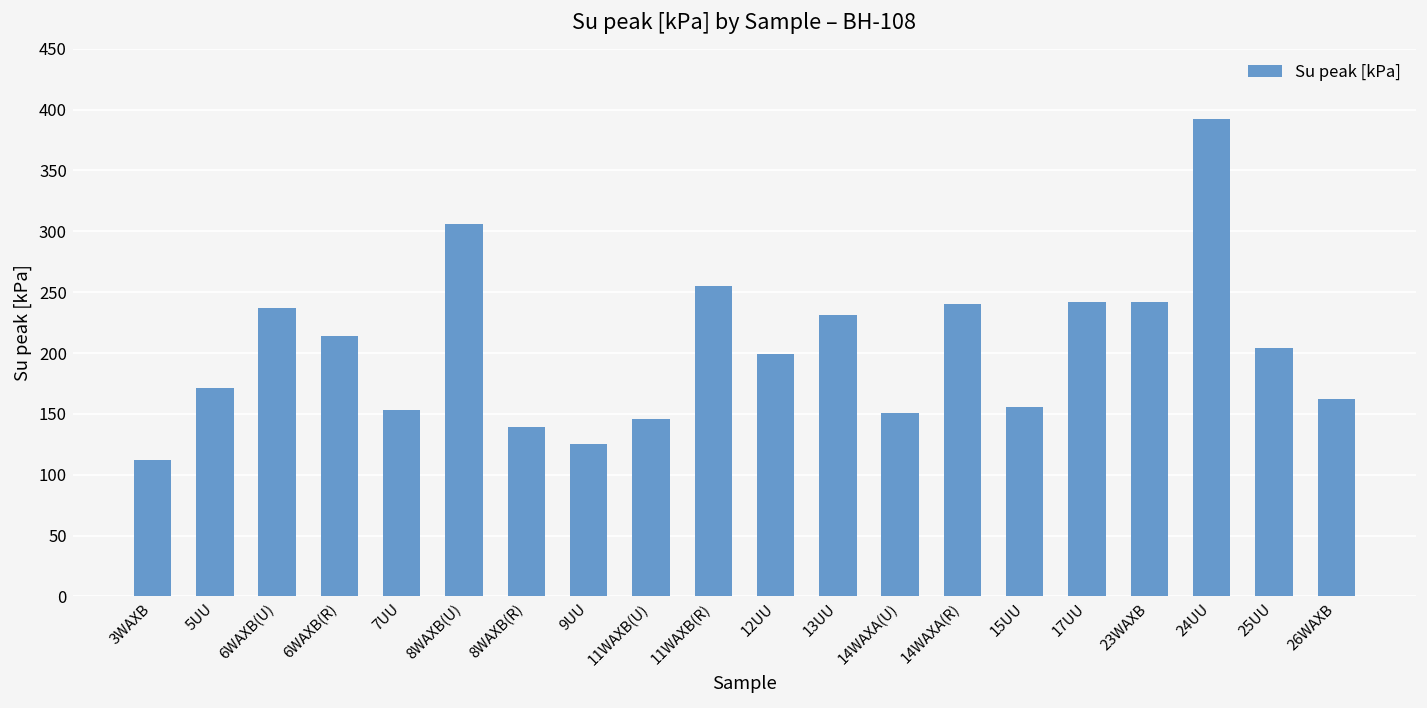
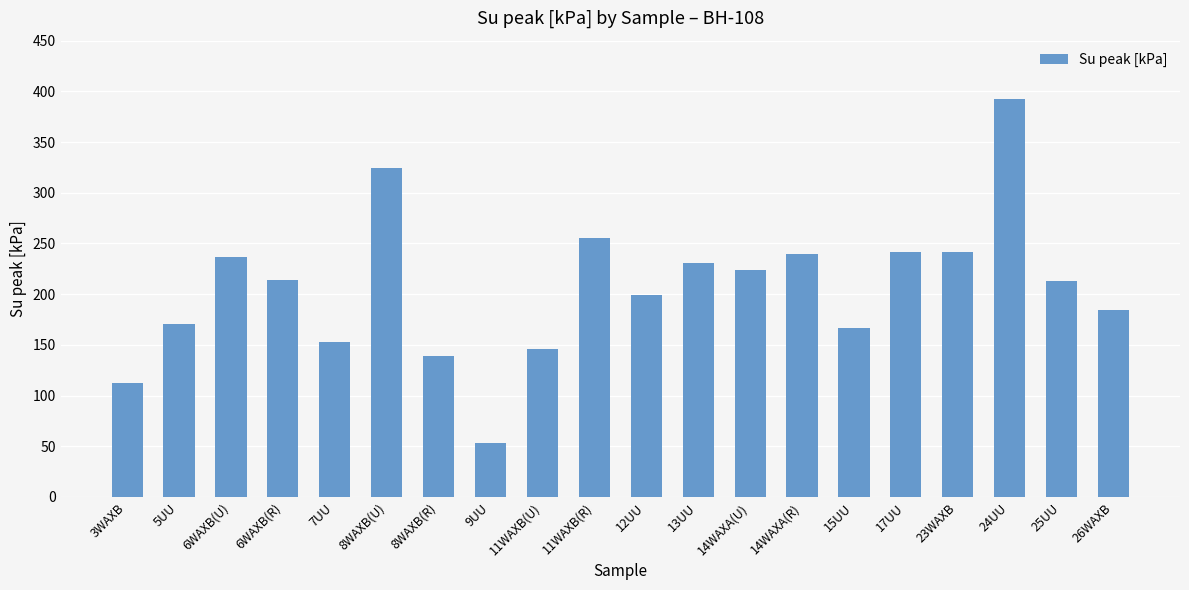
  {
    "3WAXB": 112,
    "5UU": 171,
    "6WAXB(U)": 237,
    "6WAXB(R)": 214,
    "7UU": 153,
-   "8WAXB(U)": 306,
+   "8WAXB(U)": 324,
    "8WAXB(R)": 139,
-   "9UU": 125,
+   "9UU": 53,
    "11WAXB(U)": 146,
    "11WAXB(R)": 255,
    "12UU": 199,
    "13UU": 231,
-   "14WAXA(U)": 151,
+   "14WAXA(U)": 224,
    "14WAXA(R)": 240,
-   "15UU": 156,
+   "15UU": 167,
    "17UU": 242,
    "23WAXB": 242,
    "24UU": 392,
-   "25UU": 204,
-   "26WAXB": 162
+   "25UU": 213,
+   "26WAXB": 184
  }
